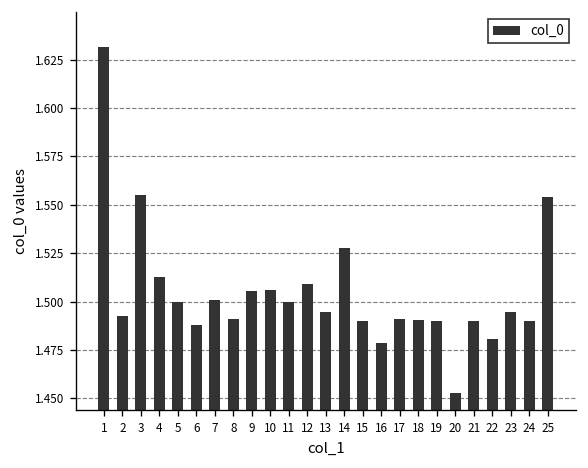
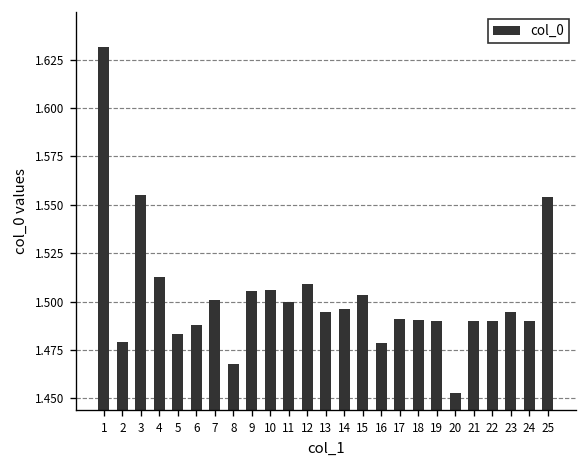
  {
    "1": 1.632,
-   "2": 1.493,
+   "2": 1.479,
    "3": 1.555,
    "4": 1.513,
-   "5": 1.500,
+   "5": 1.483,
    "6": 1.488,
    "7": 1.501,
-   "8": 1.491,
+   "8": 1.468,
    "9": 1.506,
    "10": 1.506,
    "11": 1.500,
    "12": 1.509,
    "13": 1.495,
-   "14": 1.528,
-   "15": 1.490,
+   "14": 1.496,
+   "15": 1.503,
    "16": 1.478,
    "17": 1.491,
    "18": 1.490,
    "19": 1.490,
    "20": 1.453,
    "21": 1.490,
-   "22": 1.480,
+   "22": 1.490,
    "23": 1.495,
    "24": 1.490,
    "25": 1.554
  }
